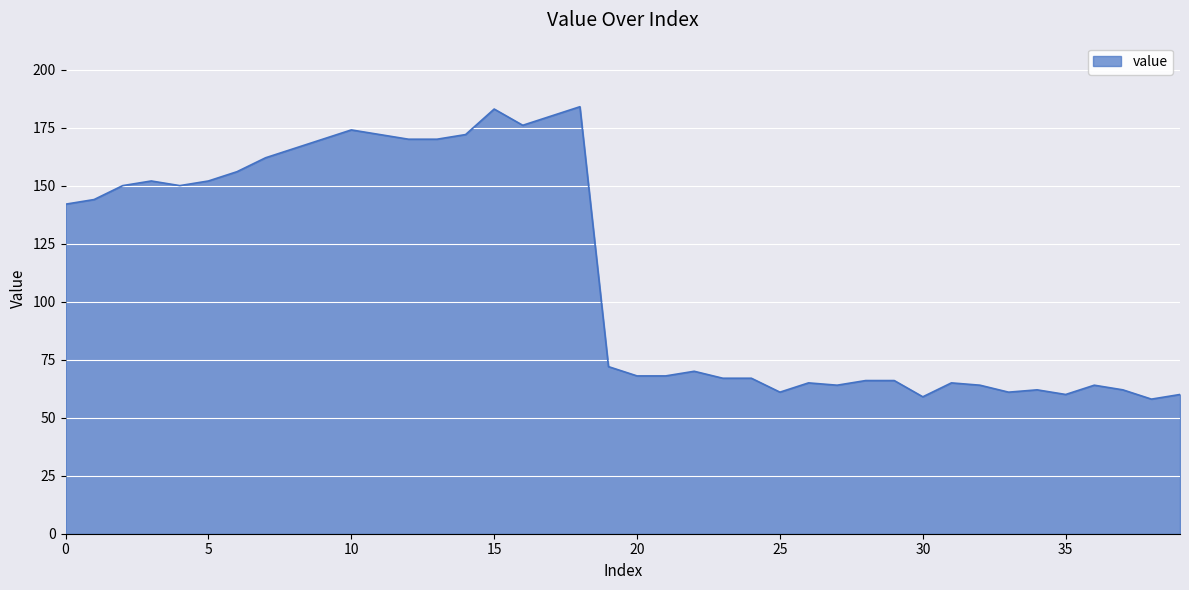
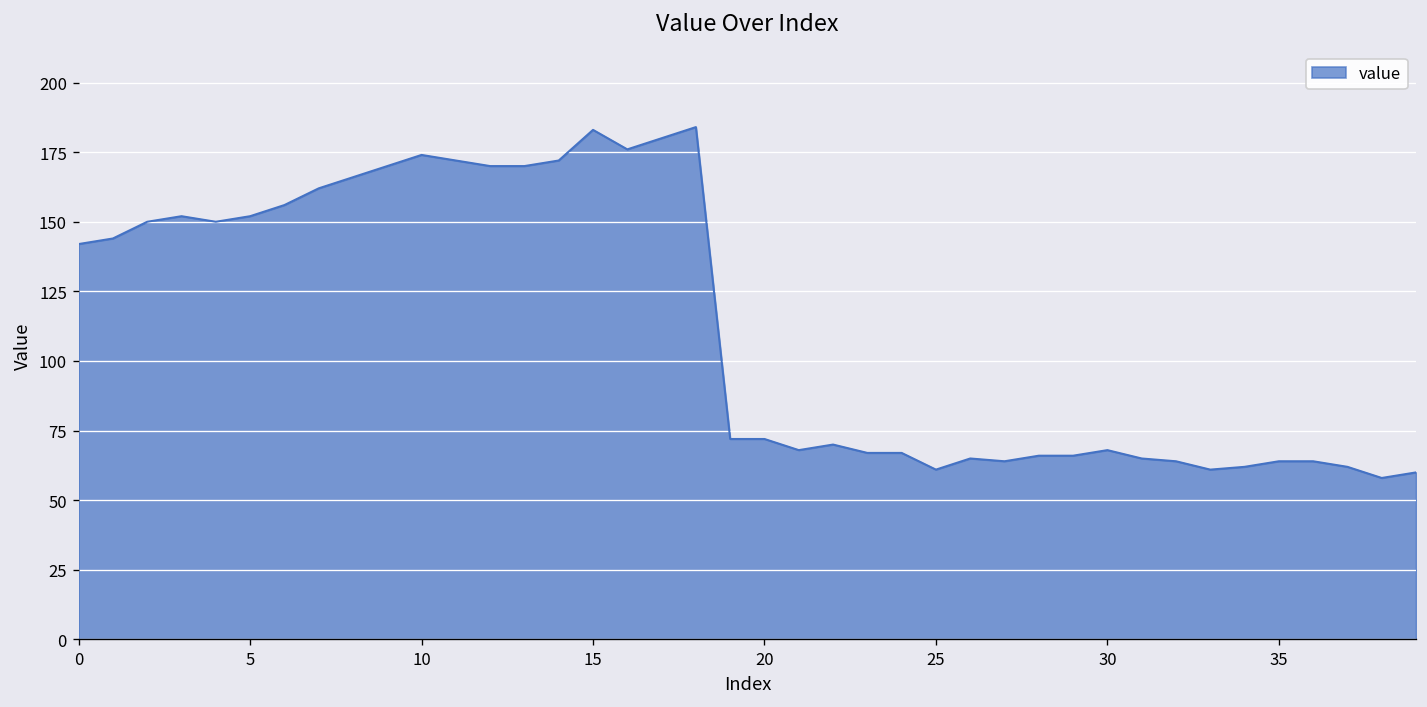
  {
    "0": 142,
    "5": 152,
    "10": 174,
    "15": 183,
-   "20": 68,
+   "20": 72,
    "25": 61,
-   "30": 59,
-   "35": 60
+   "30": 68,
+   "35": 64
  }
